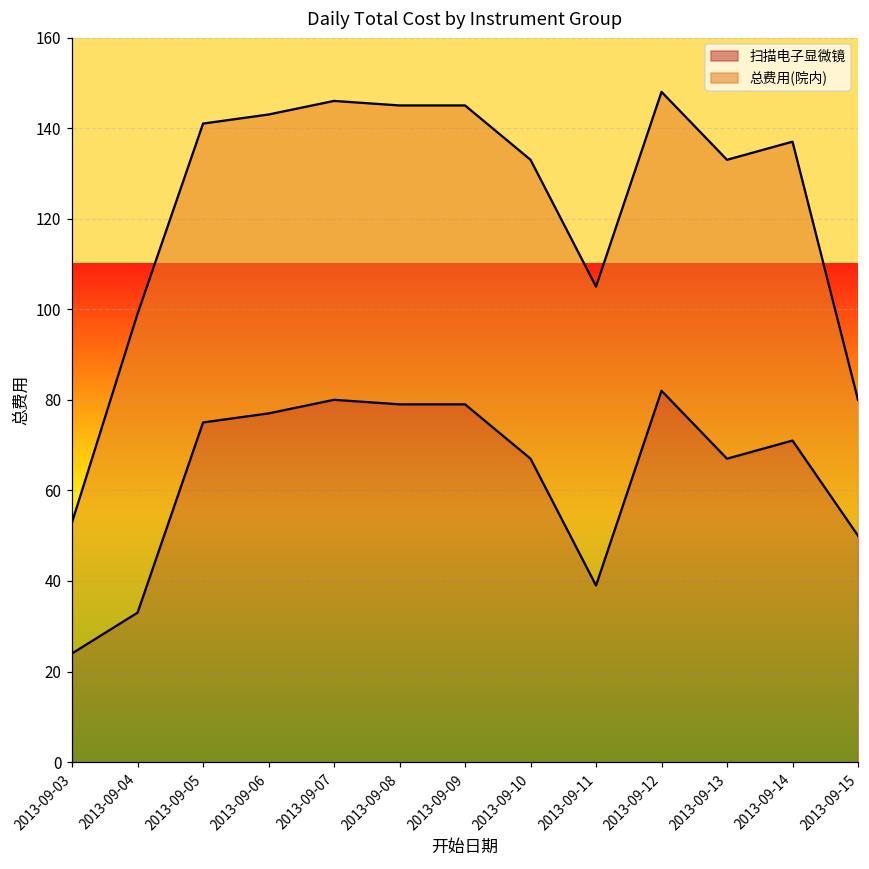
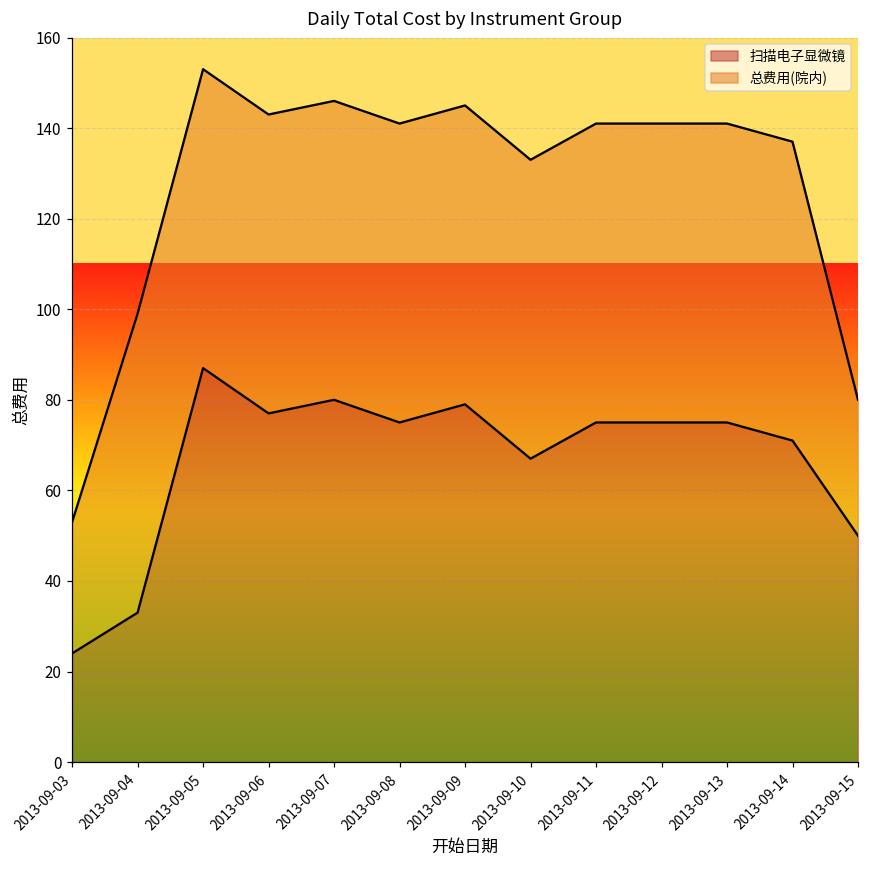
  {
    "扫描电子显微镜": {
      "2013-09-03": 24,
      "2013-09-04": 33,
-     "2013-09-05": 75,
+     "2013-09-05": 87,
      "2013-09-06": 77,
      "2013-09-07": 80,
-     "2013-09-08": 79,
+     "2013-09-08": 75,
      "2013-09-09": 79,
      "2013-09-10": 67,
-     "2013-09-11": 39,
-     "2013-09-12": 82,
-     "2013-09-13": 67,
+     "2013-09-11": 75,
+     "2013-09-12": 75,
+     "2013-09-13": 75,
      "2013-09-14": 71,
      "2013-09-15": 50
    },
    "总费用(院内)": {
      "2013-09-03": 29,
      "2013-09-04": 66,
      "2013-09-05": 66,
      "2013-09-06": 66,
      "2013-09-07": 66,
      "2013-09-08": 66,
      "2013-09-09": 66,
      "2013-09-10": 66,
      "2013-09-11": 66,
      "2013-09-12": 66,
      "2013-09-13": 66,
      "2013-09-14": 66,
      "2013-09-15": 30
    }
  }
